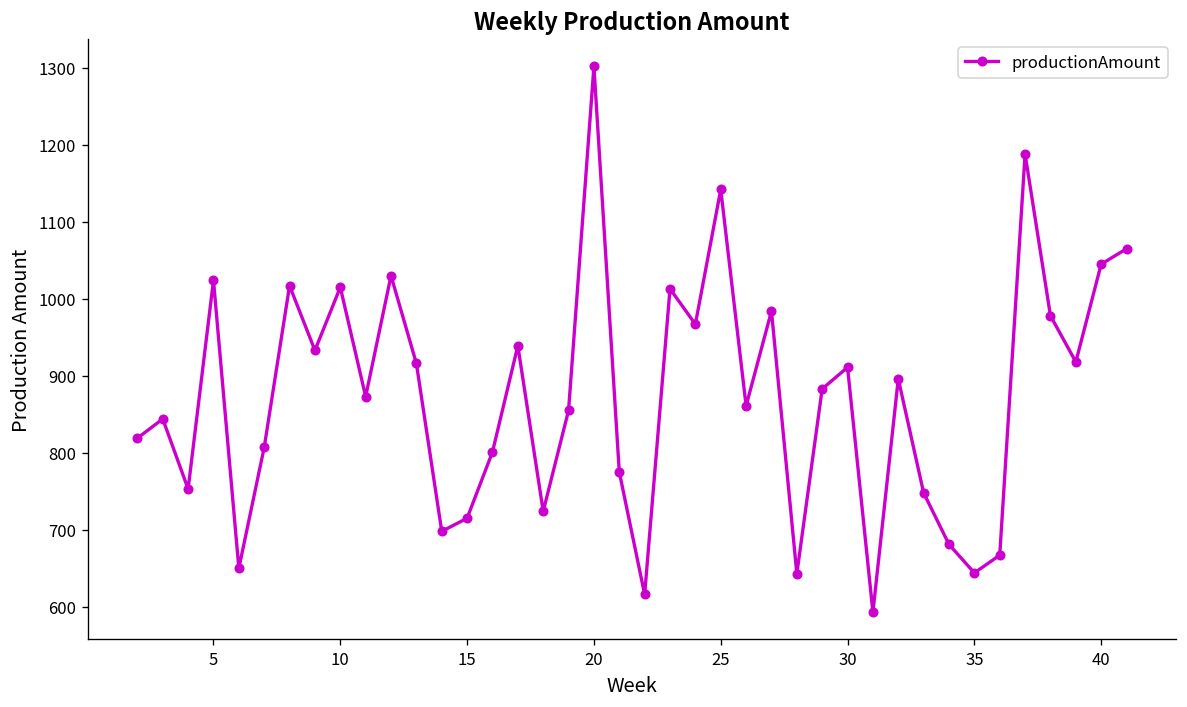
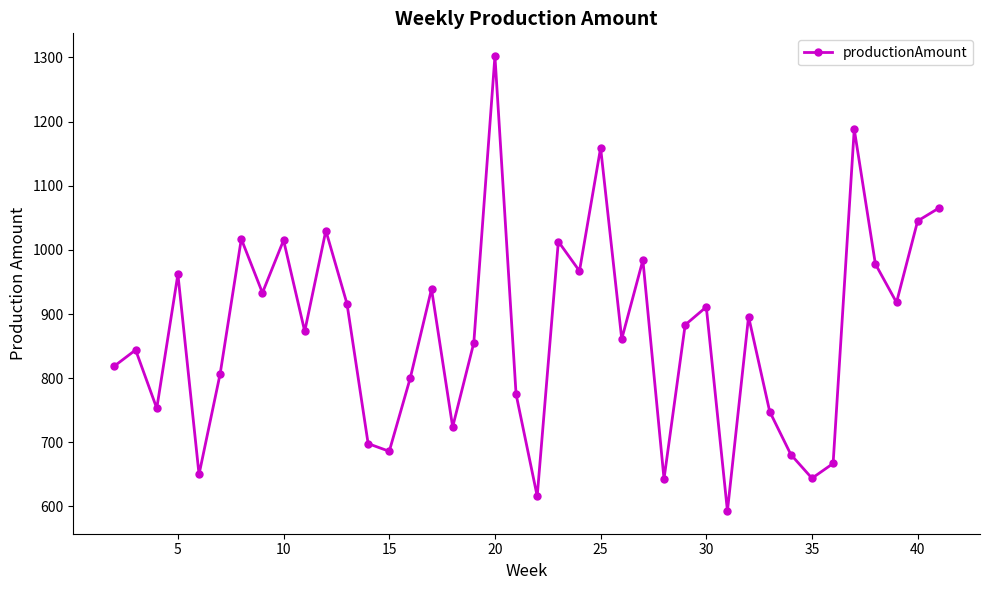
  {
-   "5": 1020,
+   "5": 960,
    "10": 1020,
-   "15": 720,
+   "15": 690,
    "20": 1300,
-   "25": 1140,
+   "25": 1160,
    "30": 910,
    "35": 640,
    "40": 1050
  }
